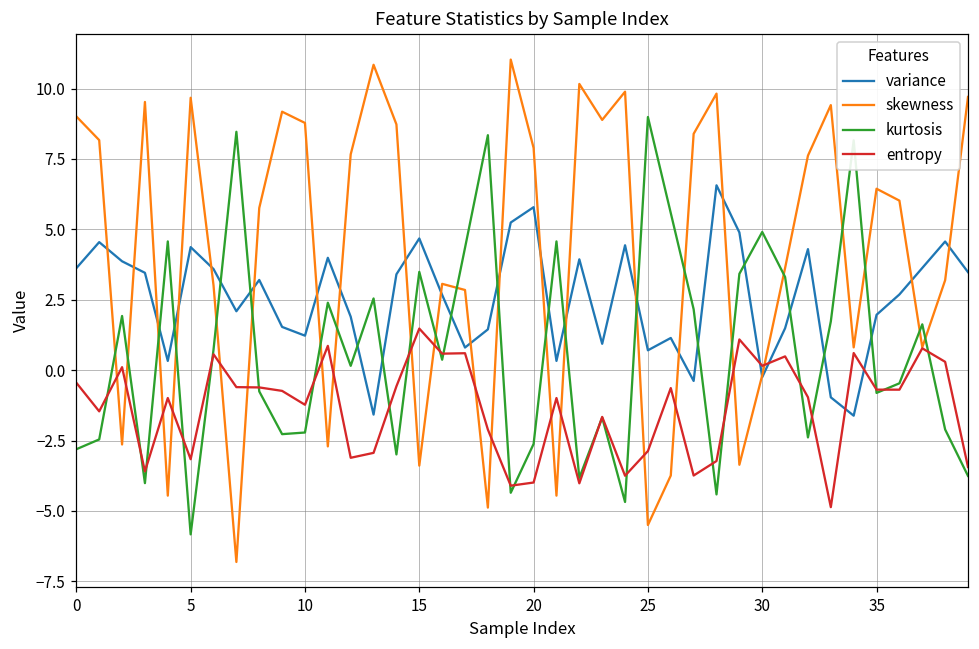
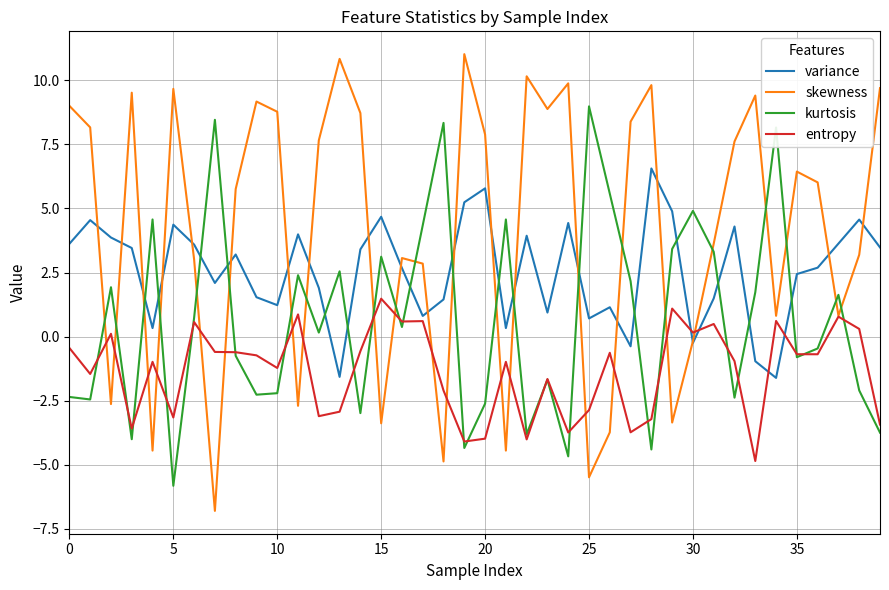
  {
    "variance": {
      "0": 3.6,
      "5": 4.4,
      "10": 1.2,
      "15": 4.7,
      "20": 5.8,
      "25": 0.7,
-     "35": 2.0
+     "35": 2.4
    },
    "skewness": {
      "0": 9.0,
      "5": 9.7,
      "10": 8.8,
      "15": -3.4,
      "20": 7.9,
      "25": -5.5,
      "35": 6.4
    },
    "kurtosis": {
-     "0": -2.8,
+     "0": -2.4,
      "5": -5.8,
      "10": -2.2,
-     "15": 3.5,
+     "15": 3.1,
      "20": -2.6,
      "25": 9.0,
      "30": 4.9,
      "35": -0.8
    },
    "entropy": {
      "0": -0.4,
      "5": -3.2,
      "10": -1.2,
      "15": 1.5,
      "20": -4.0,
      "25": -2.9,
      "30": 0.2,
      "35": -0.7
    }
  }
